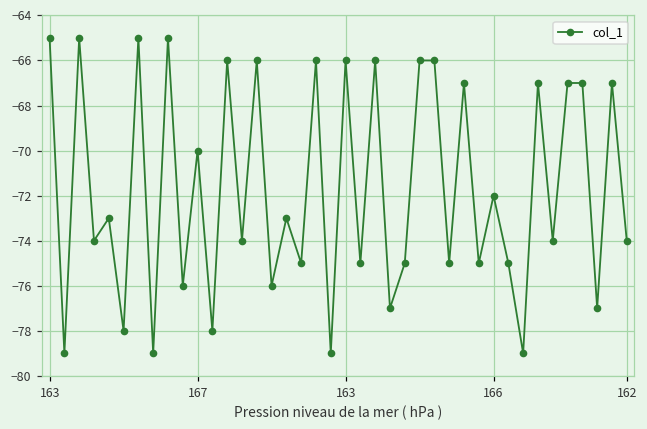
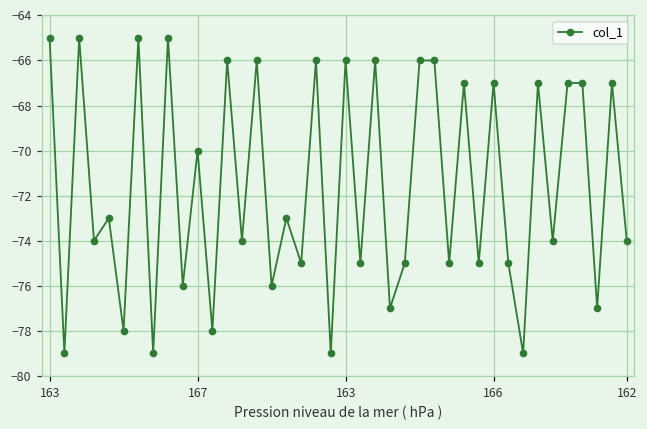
  {
    "167": -70,
-   "166": -72,
+   "166": -67,
    "162": -74
  }
